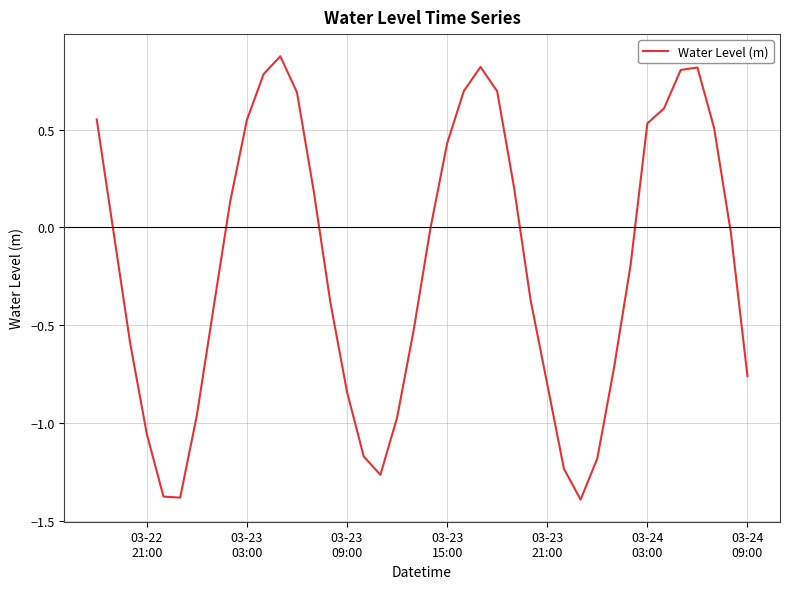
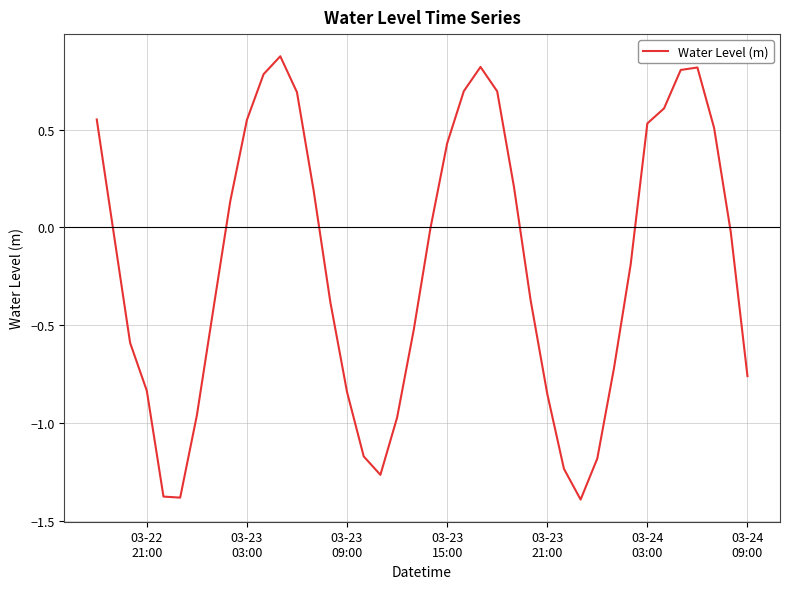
  {
-   "03-22 21:00": -1.06,
+   "03-22 21:00": -0.84,
    "03-23 03:00": 0.55,
    "03-23 09:00": -0.84,
    "03-23 15:00": 0.43,
-   "03-23 21:00": -0.80,
+   "03-23 21:00": -0.85,
    "03-24 03:00": 0.53,
    "03-24 09:00": -0.76
  }
